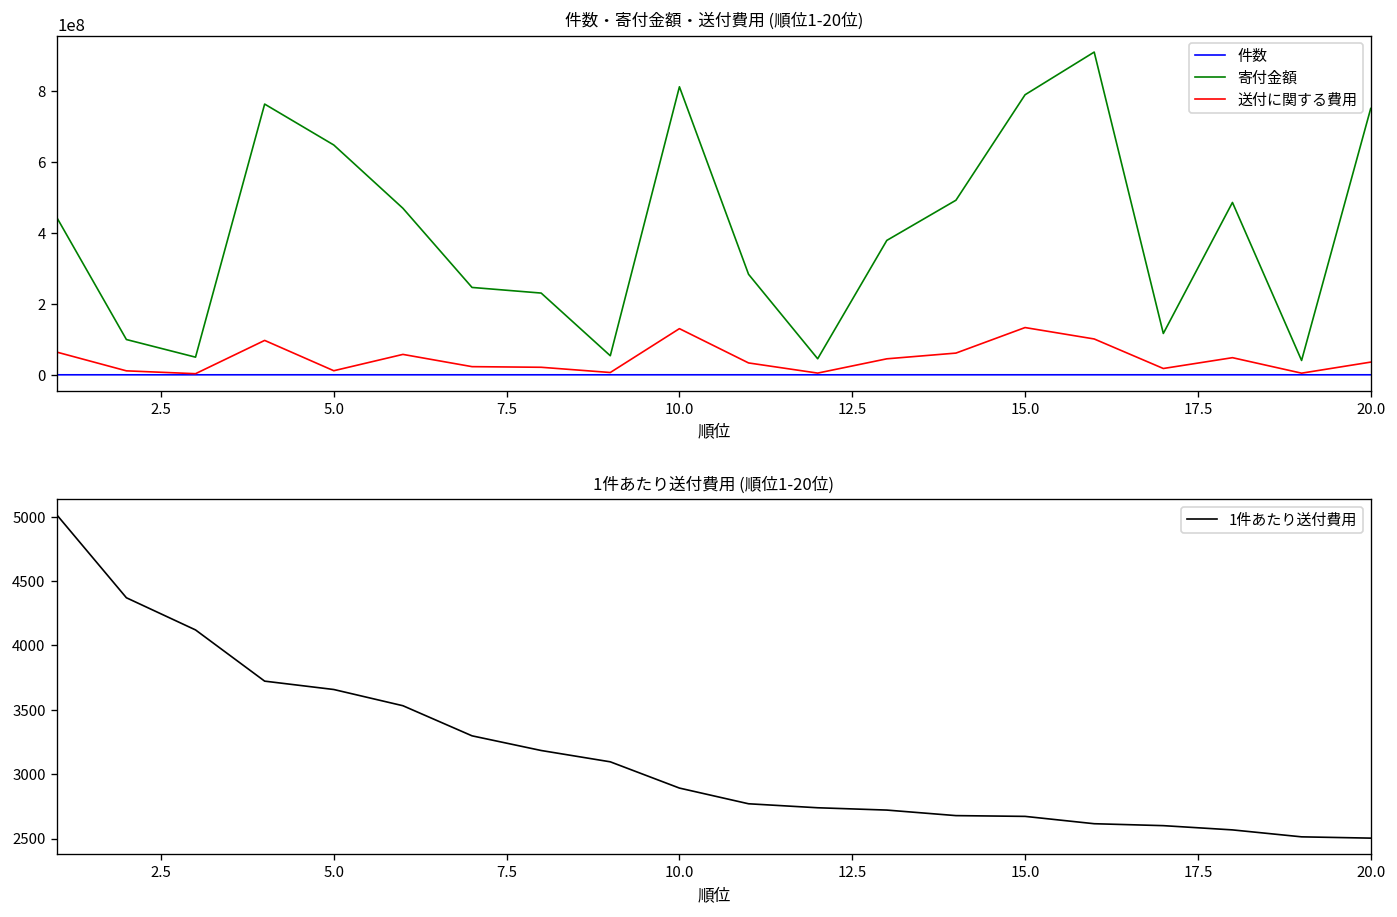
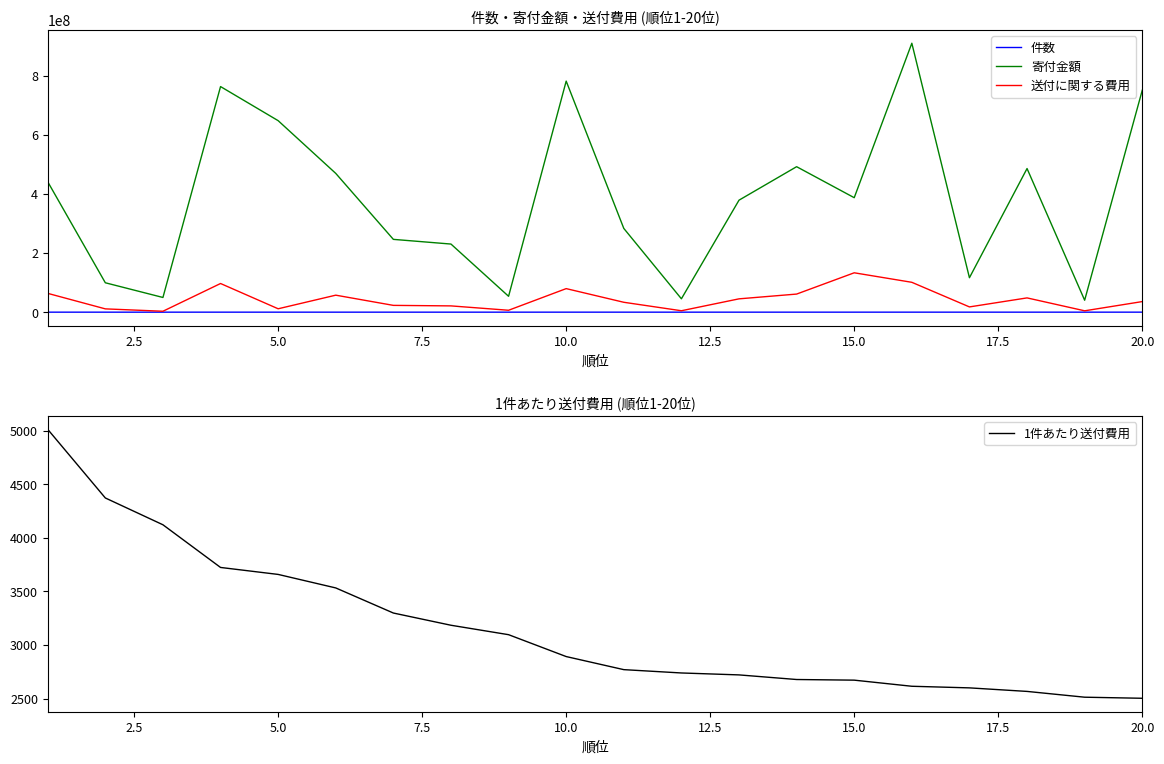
  {
    "件数・寄付金額・送付費用 (順位1-20位)": {
      "件数": {
        "5.0": 0,
        "10.0": 0,
        "15.0": 0,
        "20.0": 0
      },
      "寄付金額": {
        "5.0": 650000000,
-       "10.0": 810000000,
-       "15.0": 790000000,
+       "10.0": 780000000,
+       "15.0": 390000000,
        "20.0": 750000000
      },
      "送付に関する費用": {
        "5.0": 10000000,
-       "10.0": 130000000,
+       "10.0": 80000000,
        "15.0": 130000000,
        "20.0": 40000000
      }
    },
    "1件あたり送付費用 (順位1-20位)": {
      "5.0": 3660,
      "10.0": 2890,
      "15.0": 2670,
      "20.0": 2500
    }
  }
